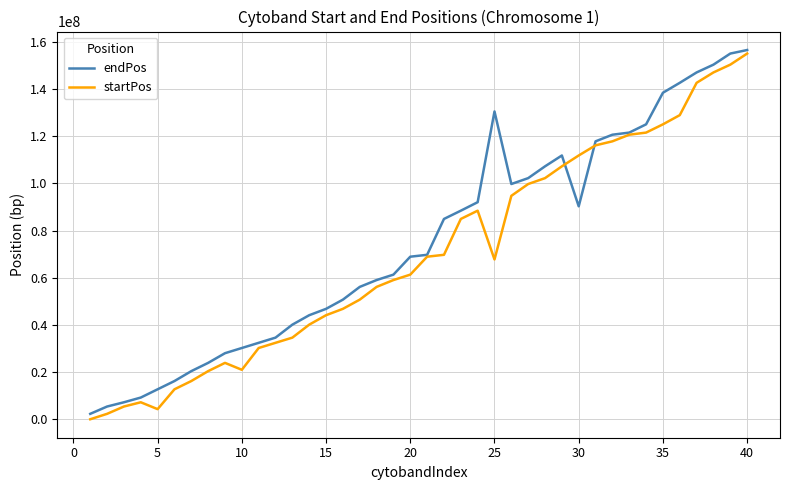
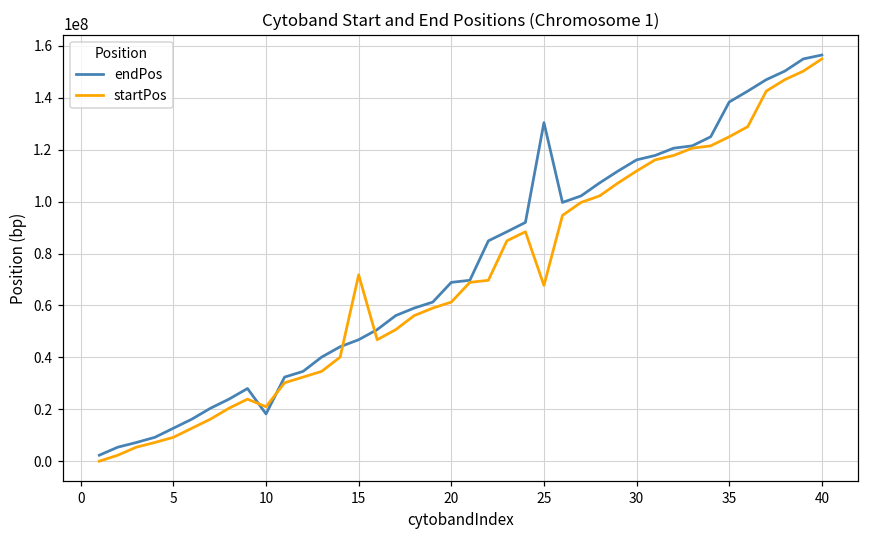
  {
    "endPos": {
      "5": 13000000,
-     "10": 30000000,
+     "10": 18000000,
      "15": 47000000,
      "20": 69000000,
      "25": 130000000,
-     "30": 90000000,
+     "30": 116000000,
      "35": 138000000,
      "40": 157000000
    },
    "startPos": {
-     "5": 4000000,
+     "5": 9000000,
      "10": 21000000,
-     "15": 44000000,
+     "15": 72000000,
      "20": 61000000,
      "25": 68000000,
      "30": 112000000,
      "35": 125000000,
      "40": 155000000
    }
  }
